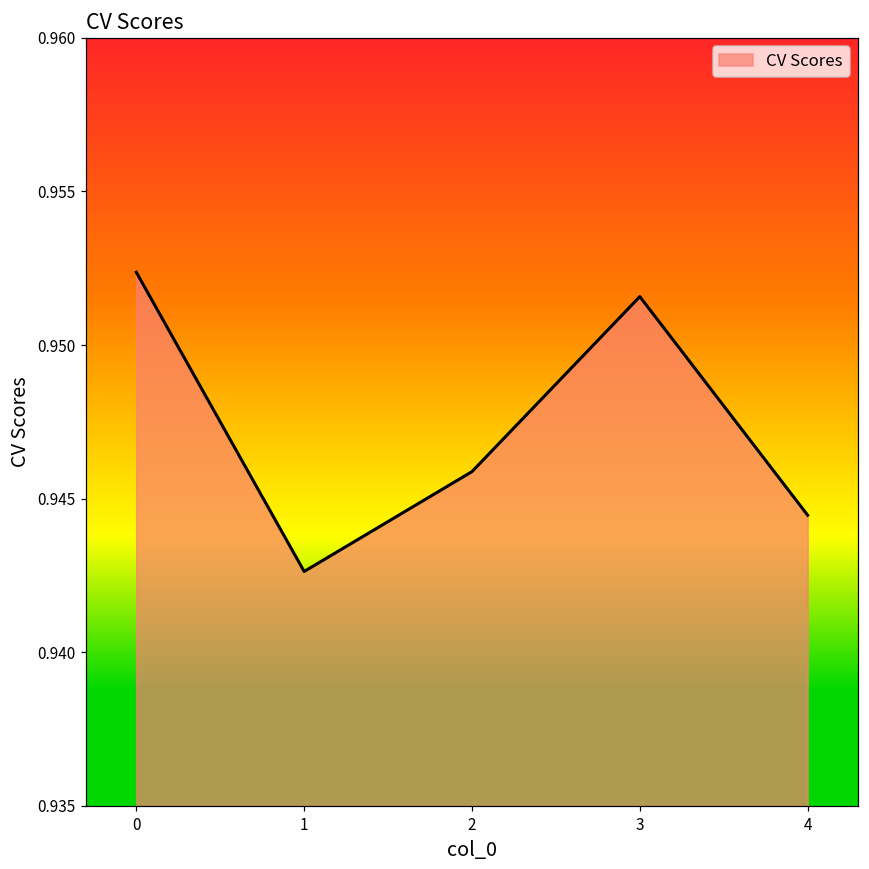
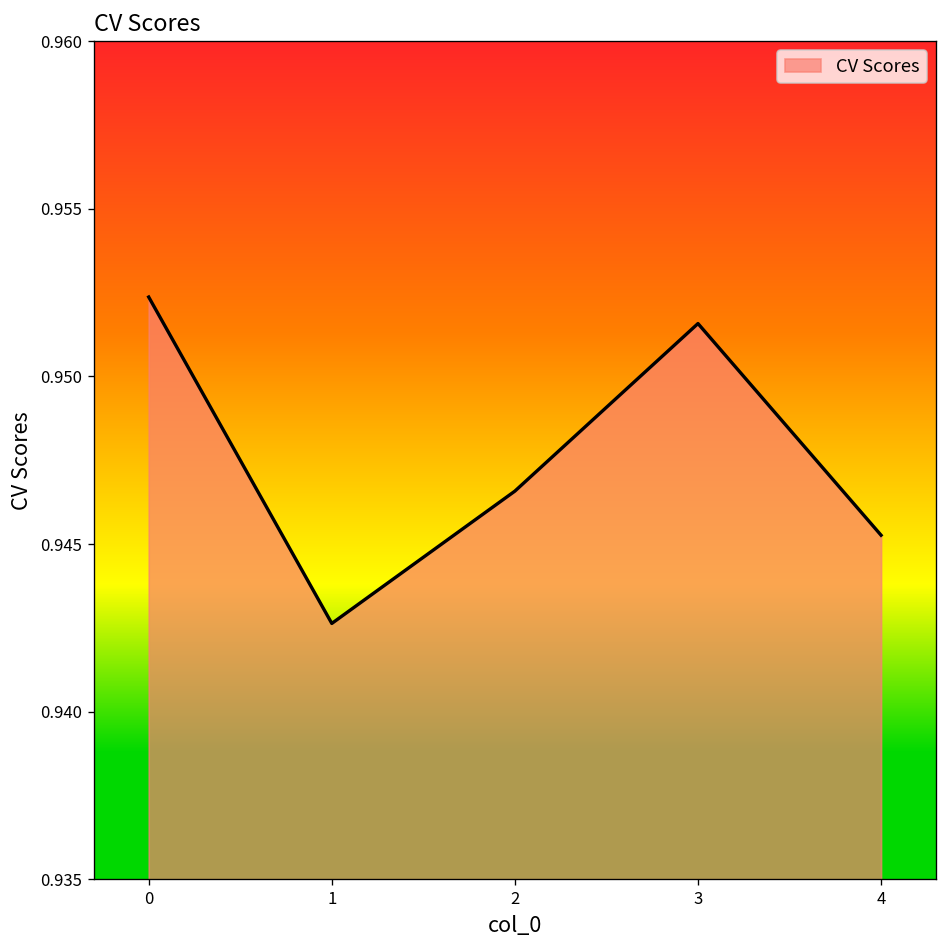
  {
    "0": 0.9524,
    "1": 0.9426,
-   "2": 0.9459,
+   "2": 0.9466,
    "3": 0.9516,
-   "4": 0.9445
+   "4": 0.9453
  }
